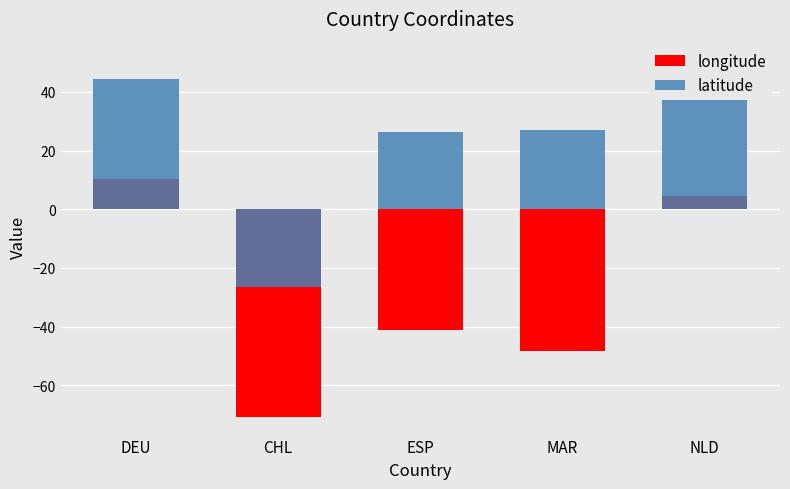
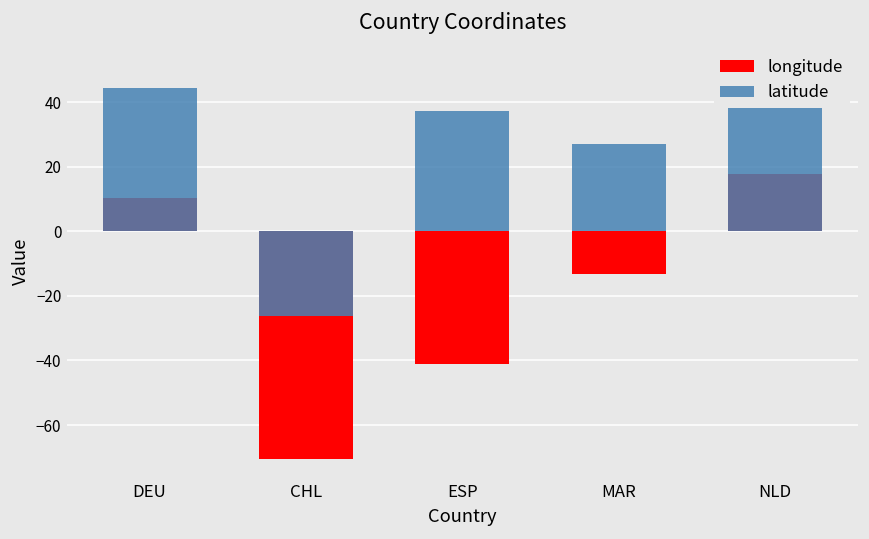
  {
    "longitude": {
      "CHL": -71,
      "ESP": -41,
-     "MAR": -48,
-     "NLD": 4
+     "MAR": -13,
+     "NLD": 18
    },
    "latitude": {
      "DEU": 44,
-     "ESP": 26,
+     "ESP": 37,
      "MAR": 27
    }
  }
